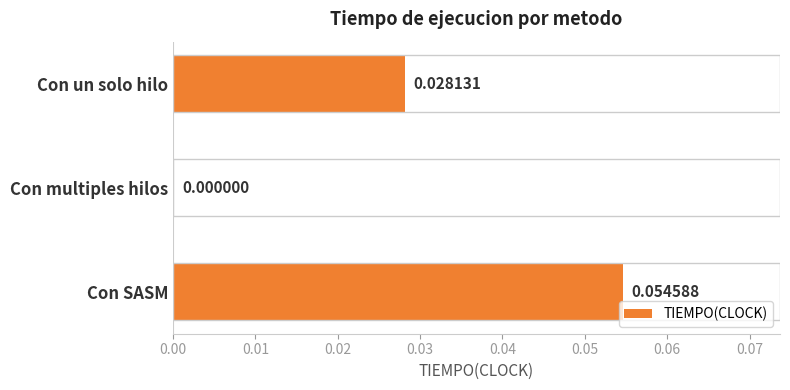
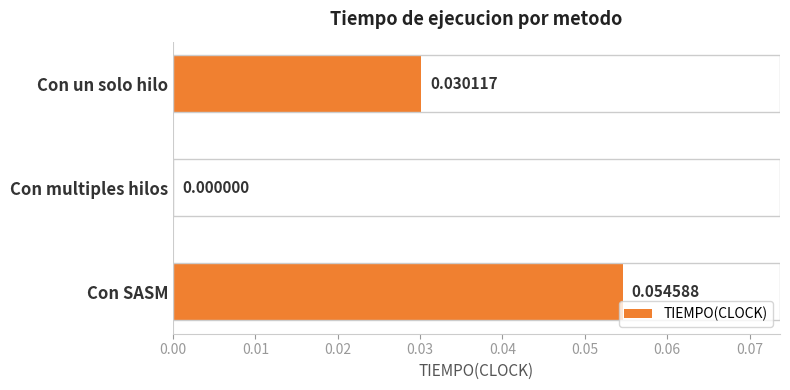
  {
    "TIEMPO(CLOCK)": {
-     "Con un solo hilo": 0.028131,
+     "Con un solo hilo": 0.030117,
      "Con multiples hilos": 0.000000
    }
  }
